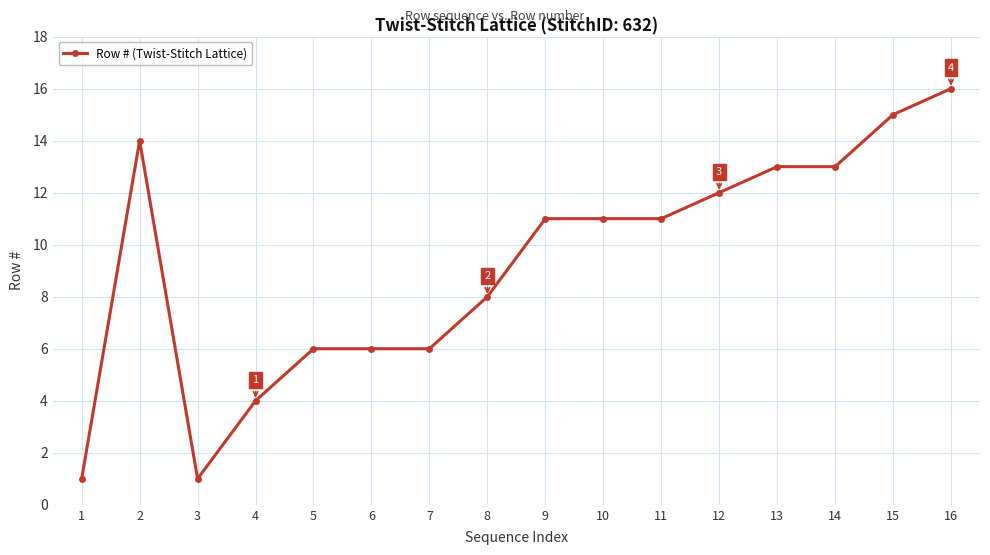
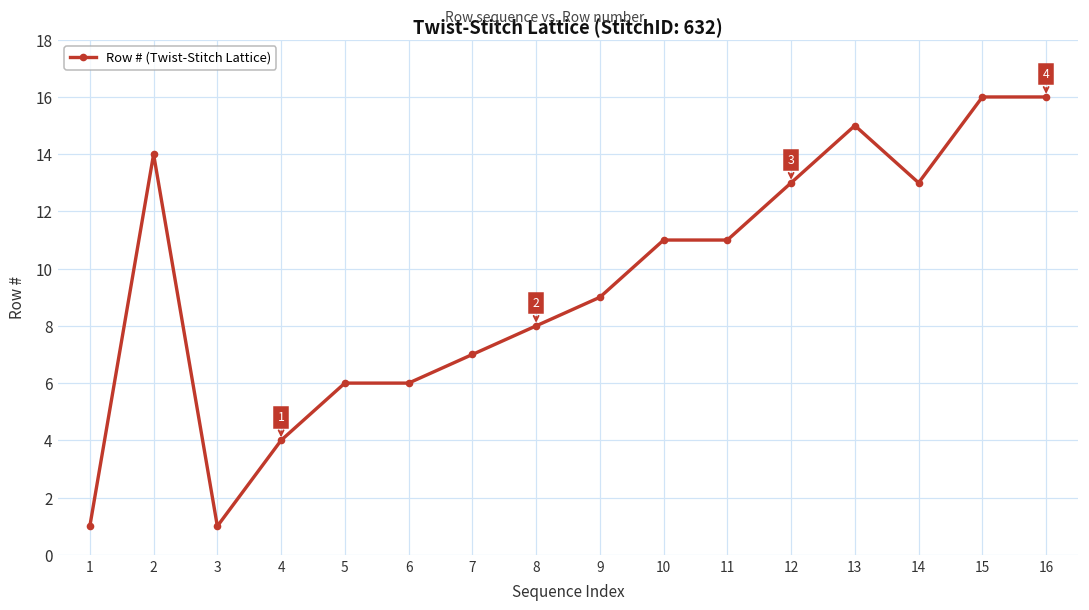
  {
    "1": 1,
    "2": 14,
    "3": 1,
    "5": 6,
    "6": 6,
-   "7": 6,
-   "9": 11,
+   "7": 7,
+   "9": 9,
    "10": 11,
    "11": 11,
-   "12": 12,
-   "13": 13,
+   "12": 13,
+   "13": 15,
    "14": 13,
-   "15": 15
+   "15": 16
  }
